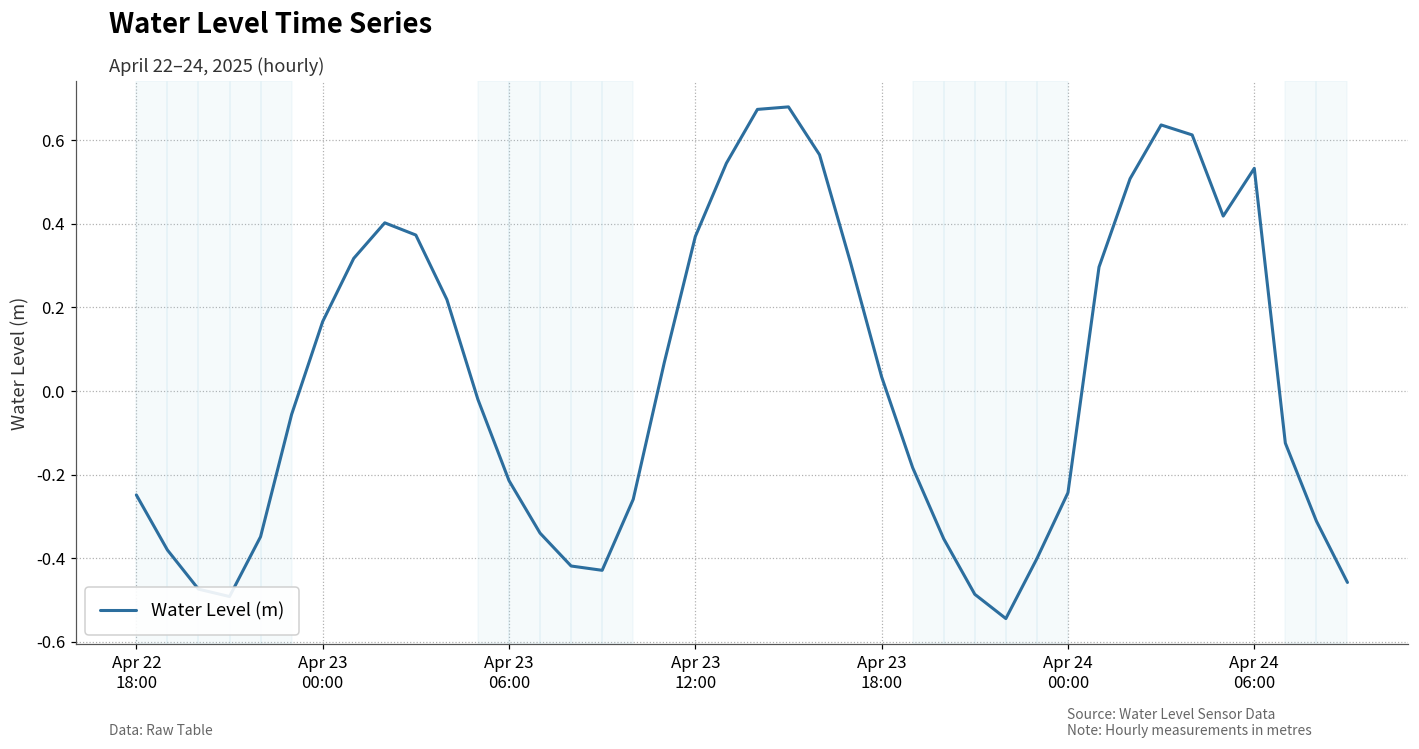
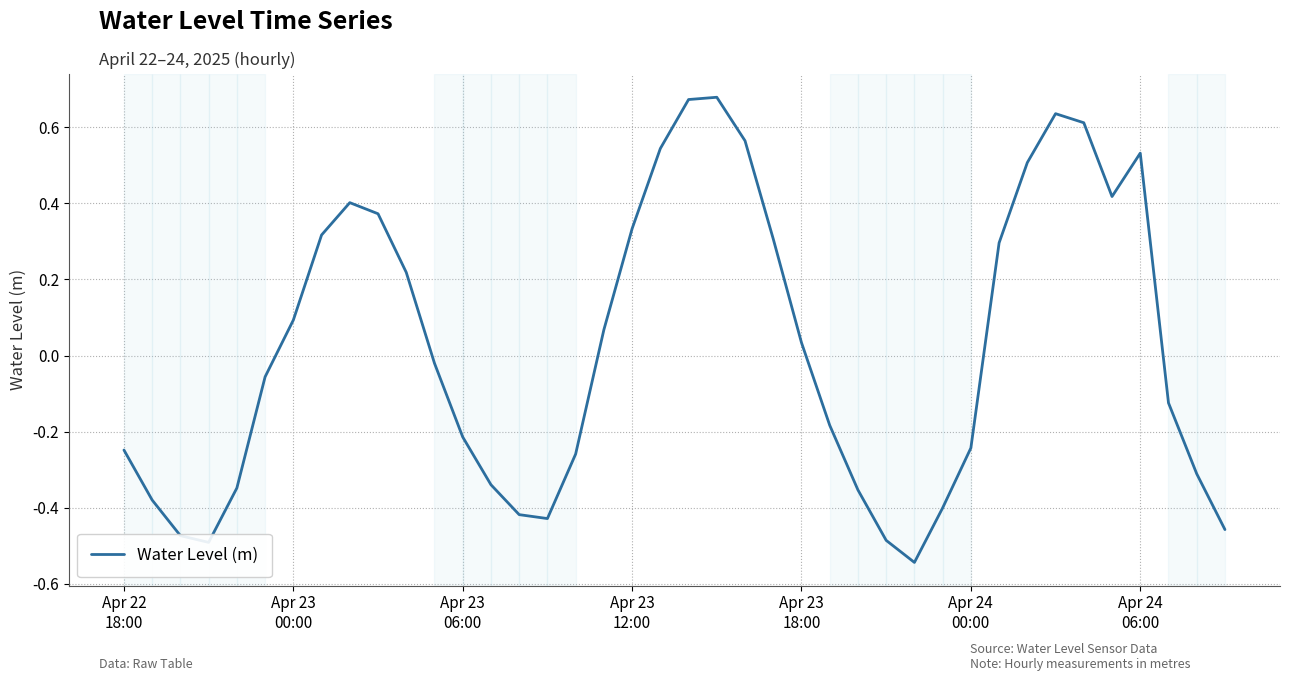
  {
    "Apr 22 18:00": -0.25,
-   "Apr 23 00:00": 0.17,
+   "Apr 23 00:00": 0.09,
    "Apr 23 06:00": -0.21,
-   "Apr 23 12:00": 0.37,
+   "Apr 23 12:00": 0.33,
    "Apr 23 18:00": 0.03,
    "Apr 24 00:00": -0.24,
    "Apr 24 06:00": 0.53
  }
